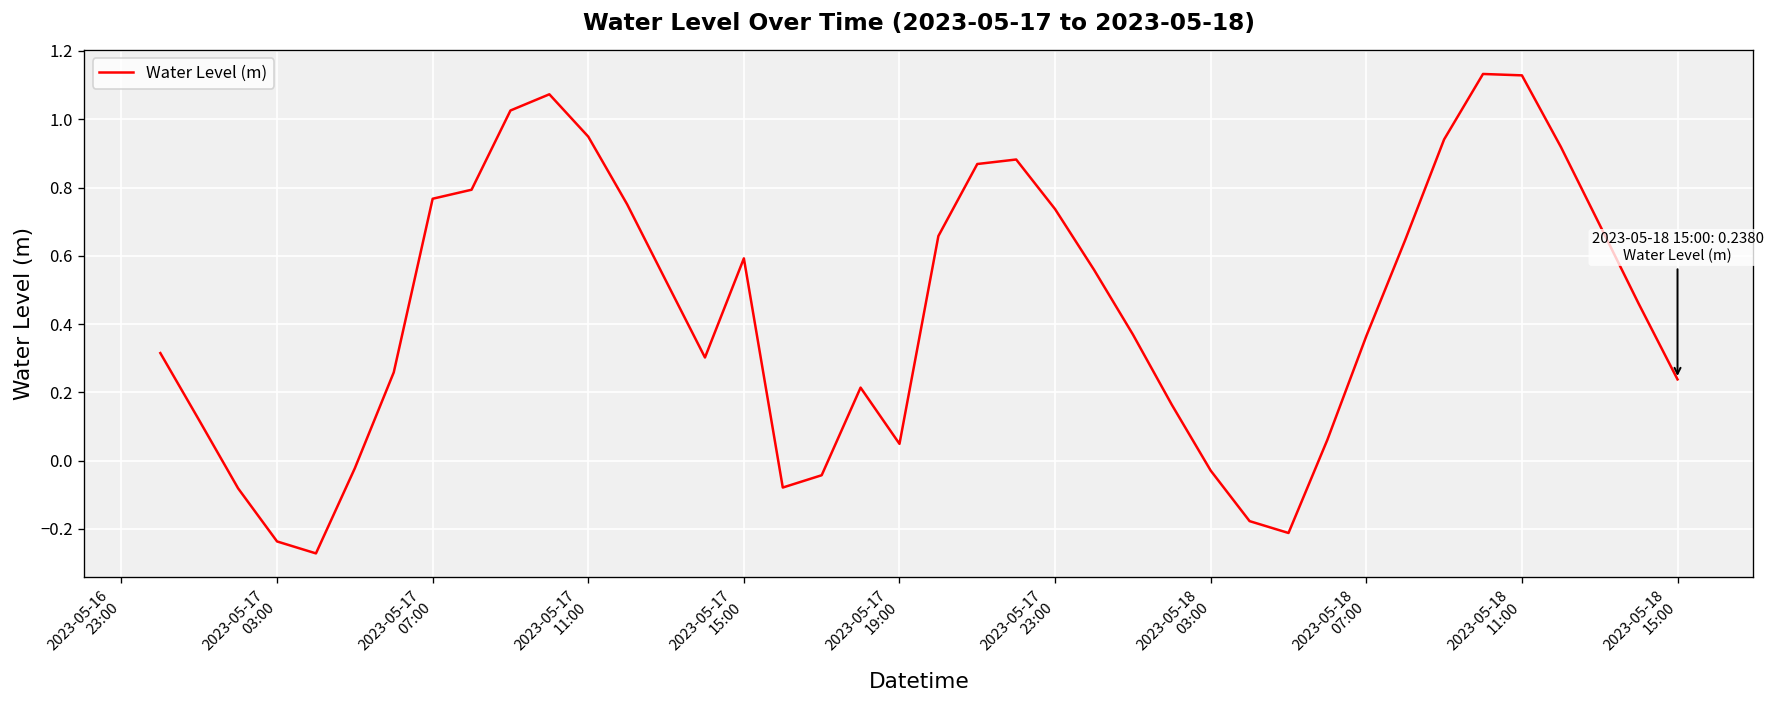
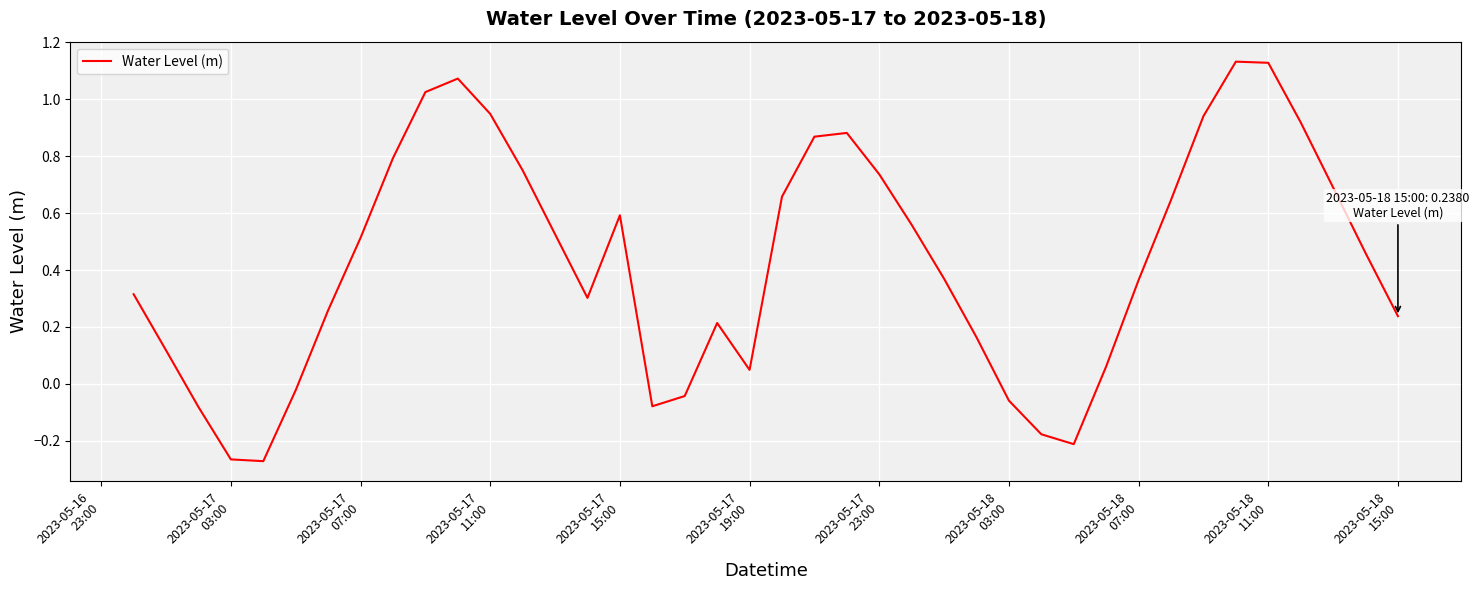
  {
-   "2023-05-17 03:00": -0.24,
-   "2023-05-17 07:00": 0.77,
+   "2023-05-17 03:00": -0.27,
+   "2023-05-17 07:00": 0.51,
    "2023-05-17 11:00": 0.95,
    "2023-05-17 15:00": 0.59,
    "2023-05-17 19:00": 0.05,
    "2023-05-17 23:00": 0.74,
-   "2023-05-18 03:00": -0.03,
+   "2023-05-18 03:00": -0.06,
    "2023-05-18 07:00": 0.36,
    "2023-05-18 11:00": 1.13,
    "2023-05-18 15:00": 0.24
  }
